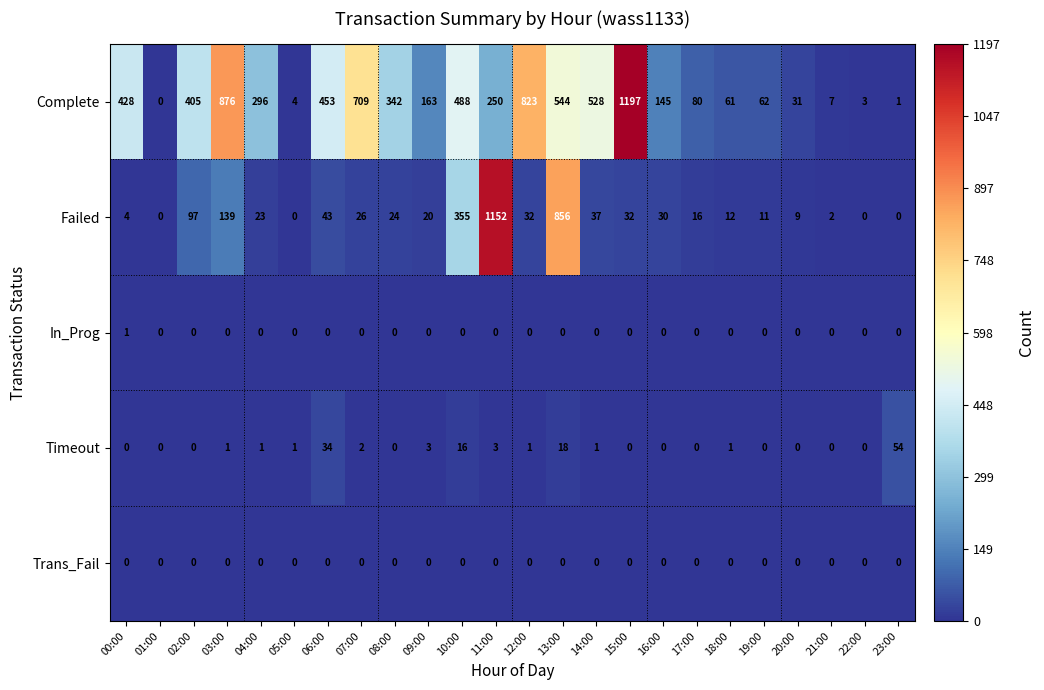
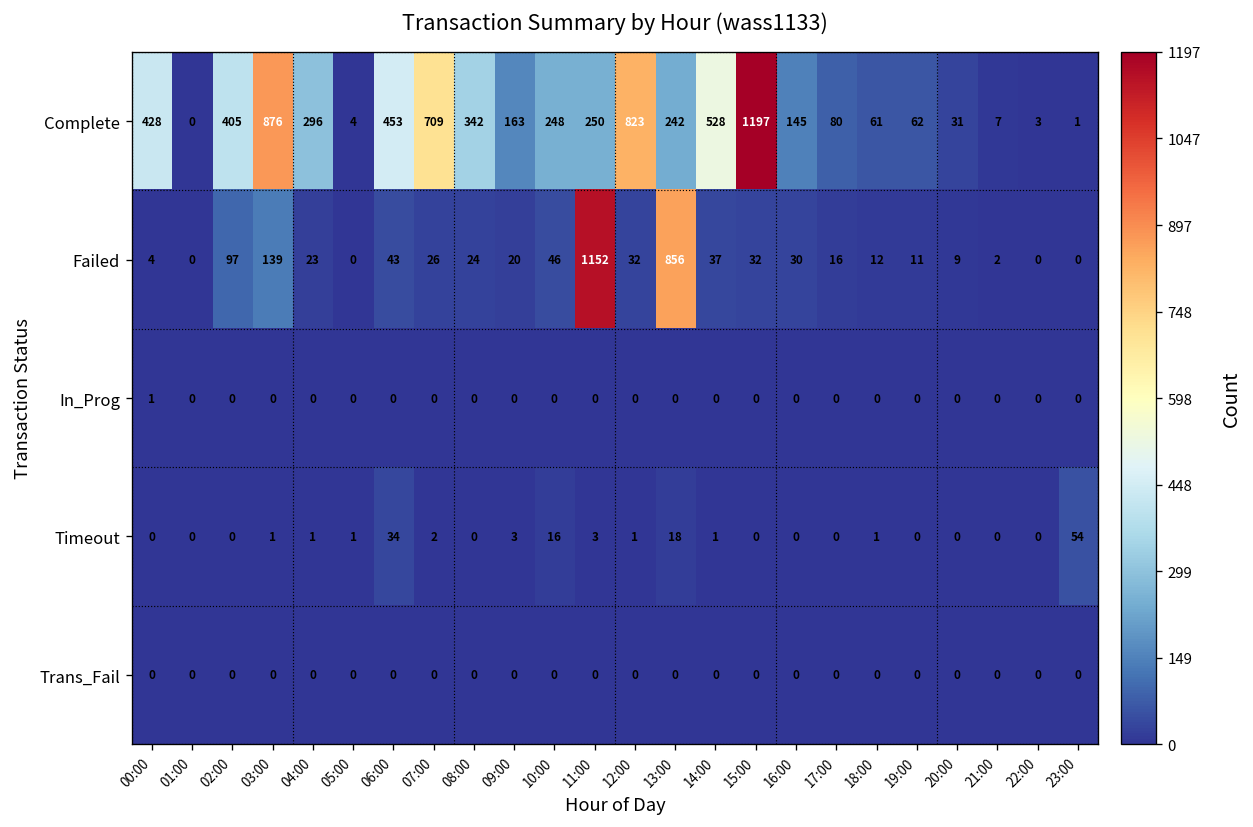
  {
    "Complete": {
      "00:00": 428,
      "01:00": 0,
      "02:00": 405,
      "03:00": 876,
      "04:00": 296,
      "05:00": 4,
      "06:00": 453,
      "07:00": 709,
      "08:00": 342,
      "09:00": 163,
-     "10:00": 488,
+     "10:00": 248,
      "11:00": 250,
      "12:00": 823,
-     "13:00": 544,
+     "13:00": 242,
      "14:00": 528,
      "15:00": 1197,
      "16:00": 145,
      "17:00": 80,
      "18:00": 61,
      "19:00": 62,
      "20:00": 31,
      "21:00": 7,
      "22:00": 3,
      "23:00": 1
    },
    "Failed": {
      "00:00": 4,
      "01:00": 0,
      "02:00": 97,
      "03:00": 139,
      "04:00": 23,
      "05:00": 0,
      "06:00": 43,
      "07:00": 26,
      "08:00": 24,
      "09:00": 20,
-     "10:00": 355,
+     "10:00": 46,
      "11:00": 1152,
      "12:00": 32,
      "13:00": 856,
      "14:00": 37,
      "15:00": 32,
      "16:00": 30,
      "17:00": 16,
      "18:00": 12,
      "19:00": 11,
      "20:00": 9,
      "21:00": 2,
      "22:00": 0,
      "23:00": 0
    },
    "In_Prog": {
      "00:00": 1,
      "01:00": 0,
      "02:00": 0,
      "03:00": 0,
      "04:00": 0,
      "05:00": 0,
      "06:00": 0,
      "07:00": 0,
      "08:00": 0,
      "09:00": 0,
      "10:00": 0,
      "11:00": 0,
      "12:00": 0,
      "13:00": 0,
      "14:00": 0,
      "15:00": 0,
      "16:00": 0,
      "17:00": 0,
      "18:00": 0,
      "19:00": 0,
      "20:00": 0,
      "21:00": 0,
      "22:00": 0,
      "23:00": 0
    },
    "Timeout": {
      "00:00": 0,
      "01:00": 0,
      "02:00": 0,
      "03:00": 1,
      "04:00": 1,
      "05:00": 1,
      "06:00": 34,
      "07:00": 2,
      "08:00": 0,
      "09:00": 3,
      "10:00": 16,
      "11:00": 3,
      "12:00": 1,
      "13:00": 18,
      "14:00": 1,
      "15:00": 0,
      "16:00": 0,
      "17:00": 0,
      "18:00": 1,
      "19:00": 0,
      "20:00": 0,
      "21:00": 0,
      "22:00": 0,
      "23:00": 54
    },
    "Trans_Fail": {
      "00:00": 0,
      "01:00": 0,
      "02:00": 0,
      "03:00": 0,
      "04:00": 0,
      "05:00": 0,
      "06:00": 0,
      "07:00": 0,
      "08:00": 0,
      "09:00": 0,
      "10:00": 0,
      "11:00": 0,
      "12:00": 0,
      "13:00": 0,
      "14:00": 0,
      "15:00": 0,
      "16:00": 0,
      "17:00": 0,
      "18:00": 0,
      "19:00": 0,
      "20:00": 0,
      "21:00": 0,
      "22:00": 0,
      "23:00": 0
    }
  }
